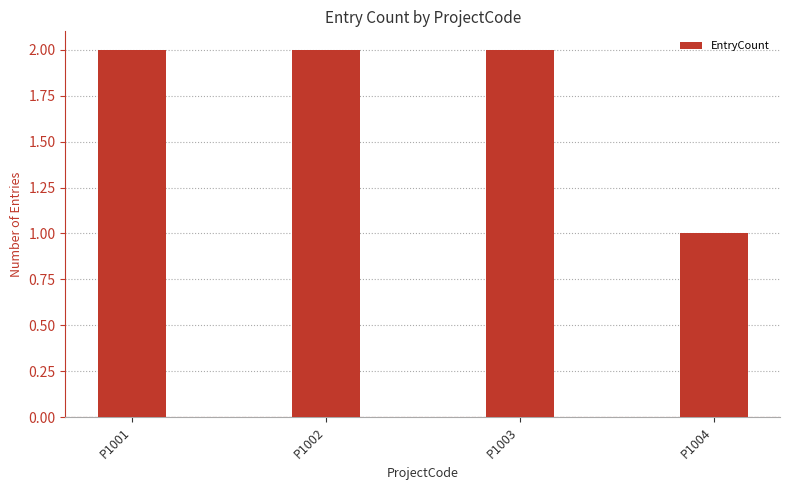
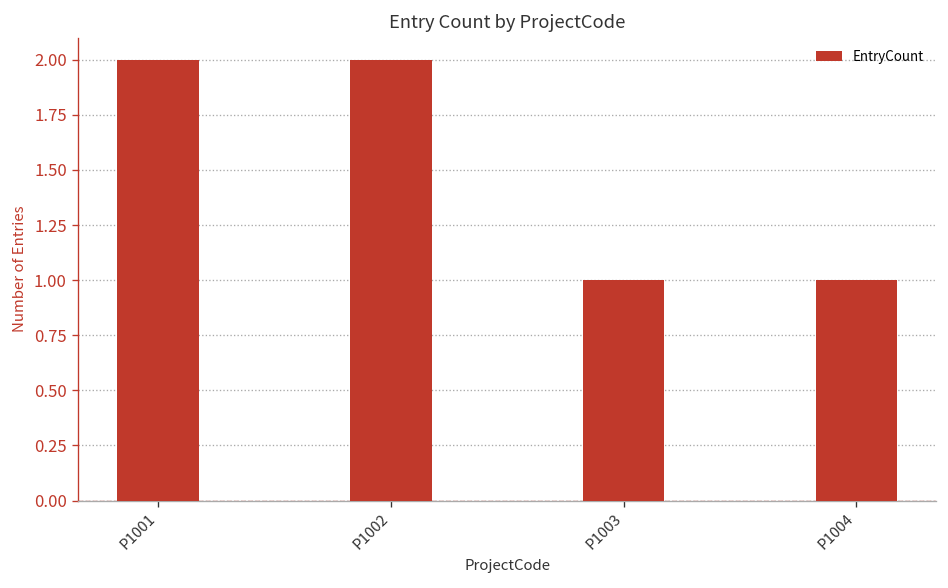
  {
    "P1001": 2,
    "P1002": 2,
-   "P1003": 2,
+   "P1003": 1,
    "P1004": 1
  }
